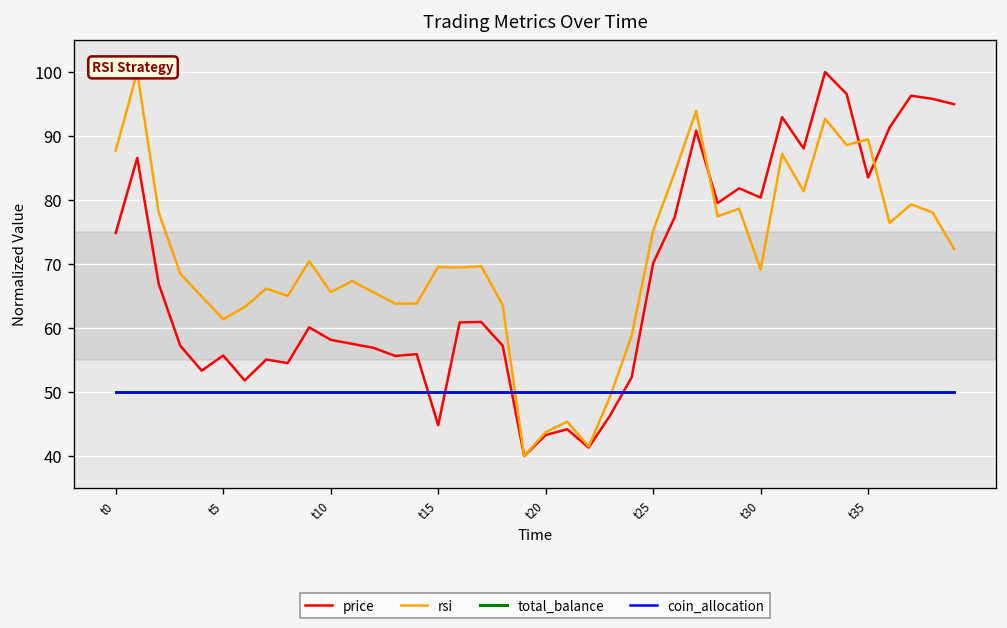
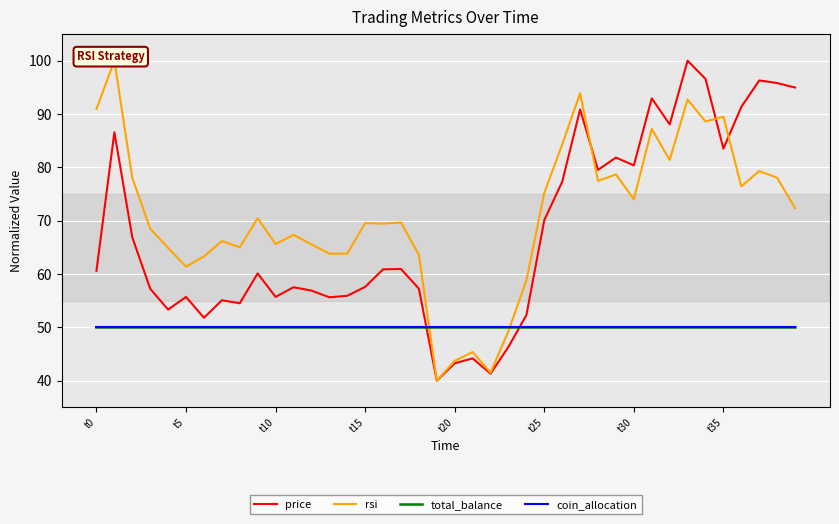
  {
    "price": {
-     "t0": 75,
+     "t0": 61,
      "t5": 56,
-     "t10": 58,
-     "t15": 45,
+     "t10": 56,
+     "t15": 58,
      "t25": 70,
      "t30": 80,
      "t35": 84
    },
    "rsi": {
-     "t0": 88,
+     "t0": 91,
      "t5": 61,
      "t10": 66,
      "t15": 70,
      "t25": 75,
-     "t30": 69,
+     "t30": 74,
      "t35": 89
    },
    "coin_allocation": {
      "t0": 50,
      "t5": 50,
      "t10": 50,
      "t15": 50,
      "t20": 50,
      "t25": 50,
      "t30": 50,
      "t35": 50
    }
  }
